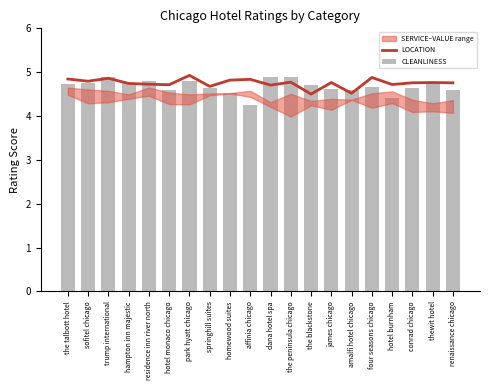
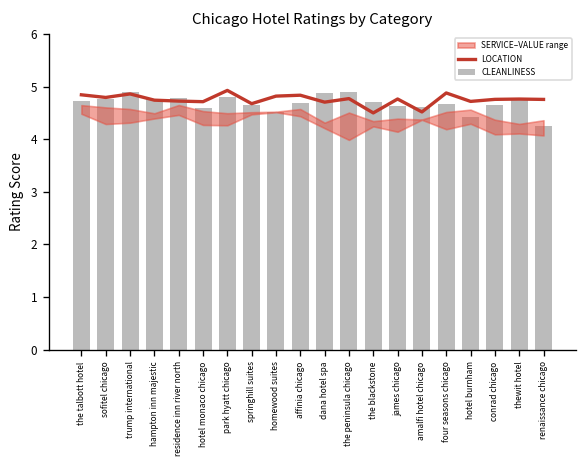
  {
    "CLEANLINESS": {
      "the talbott hotel": 4.7,
      "sofitel chicago": 4.8,
      "trump international": 4.9,
      "hampton inn majestic": 4.8,
      "residence inn river north": 4.8,
      "hotel monaco chicago": 4.6,
      "park hyatt chicago": 4.8,
      "springhill suites": 4.6,
      "homewood suites": 4.5,
-     "affinia chicago": 4.3,
+     "affinia chicago": 4.7,
      "dana hotel spa": 4.9,
      "the peninsula chicago": 4.9,
      "the blackstone": 4.7,
      "james chicago": 4.6,
      "amalfi hotel chicago": 4.6,
      "four seasons chicago": 4.7,
      "hotel burnham": 4.4,
      "conrad chicago": 4.6,
      "thewit hotel": 4.8,
-     "renaissance chicago": 4.6
+     "renaissance chicago": 4.3
    }
  }
